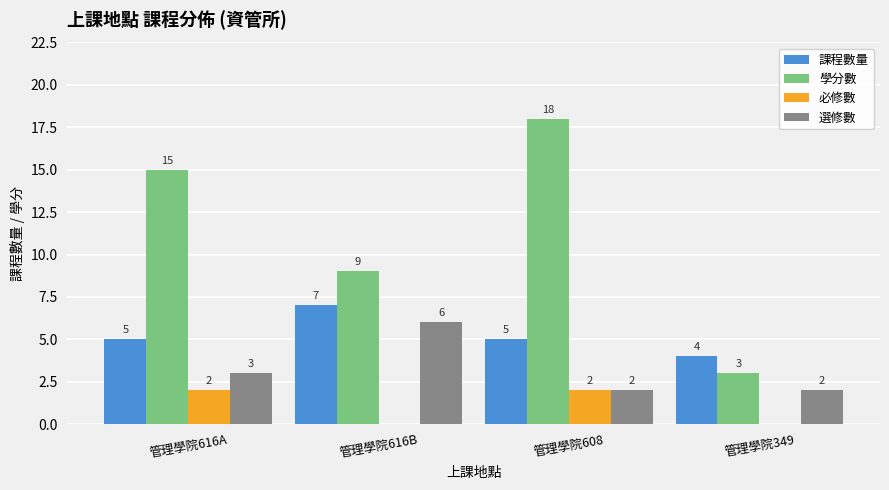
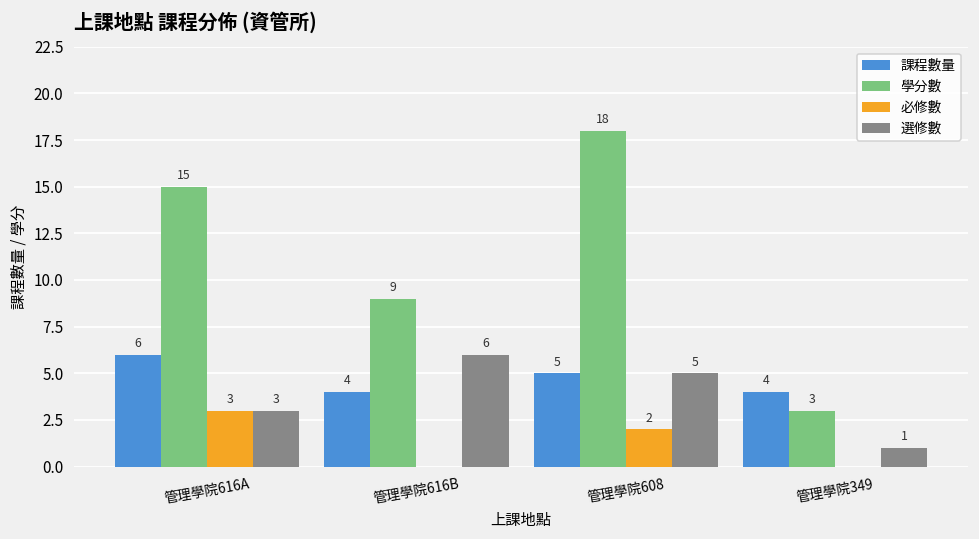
  {
    "課程數量": {
-     "管理學院616A": 5,
-     "管理學院616B": 7,
+     "管理學院616A": 6,
+     "管理學院616B": 4,
      "管理學院608": 5,
      "管理學院349": 4
    },
    "學分數": {
      "管理學院616A": 15,
      "管理學院616B": 9,
      "管理學院608": 18,
      "管理學院349": 3
    },
    "必修數": {
-     "管理學院616A": 2,
+     "管理學院616A": 3,
      "管理學院608": 2
    },
    "選修數": {
      "管理學院616A": 3,
      "管理學院616B": 6,
-     "管理學院608": 2,
-     "管理學院349": 2
+     "管理學院608": 5,
+     "管理學院349": 1
    }
  }
